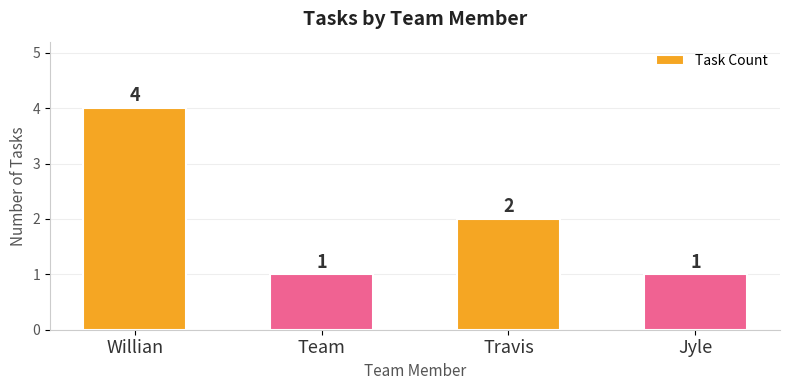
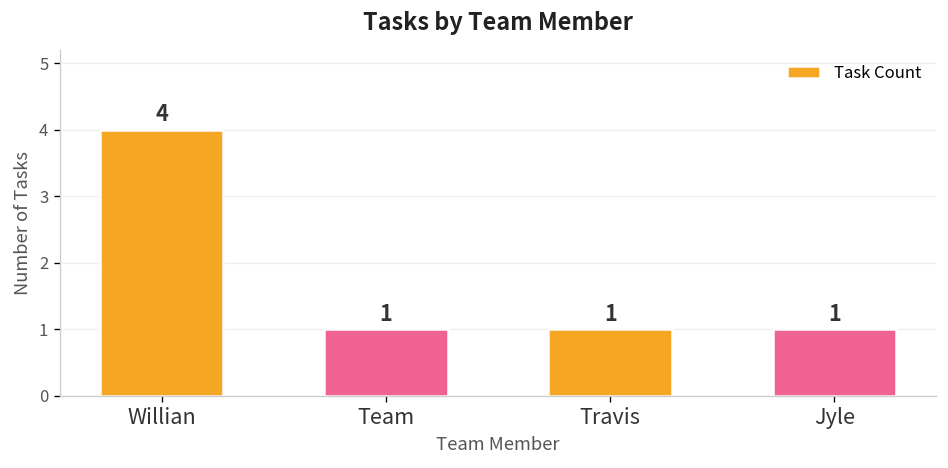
  {
    "Willian": 4,
    "Team": 1,
-   "Travis": 2,
+   "Travis": 1,
    "Jyle": 1
  }
